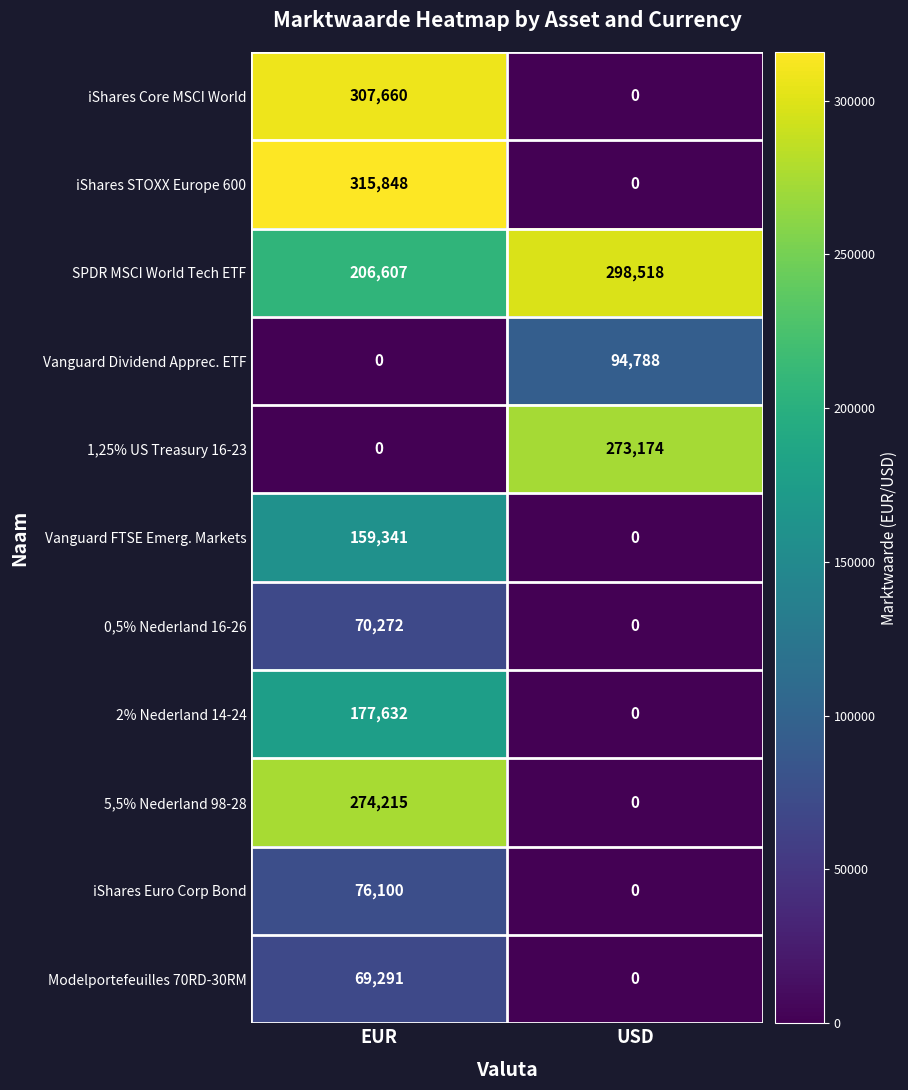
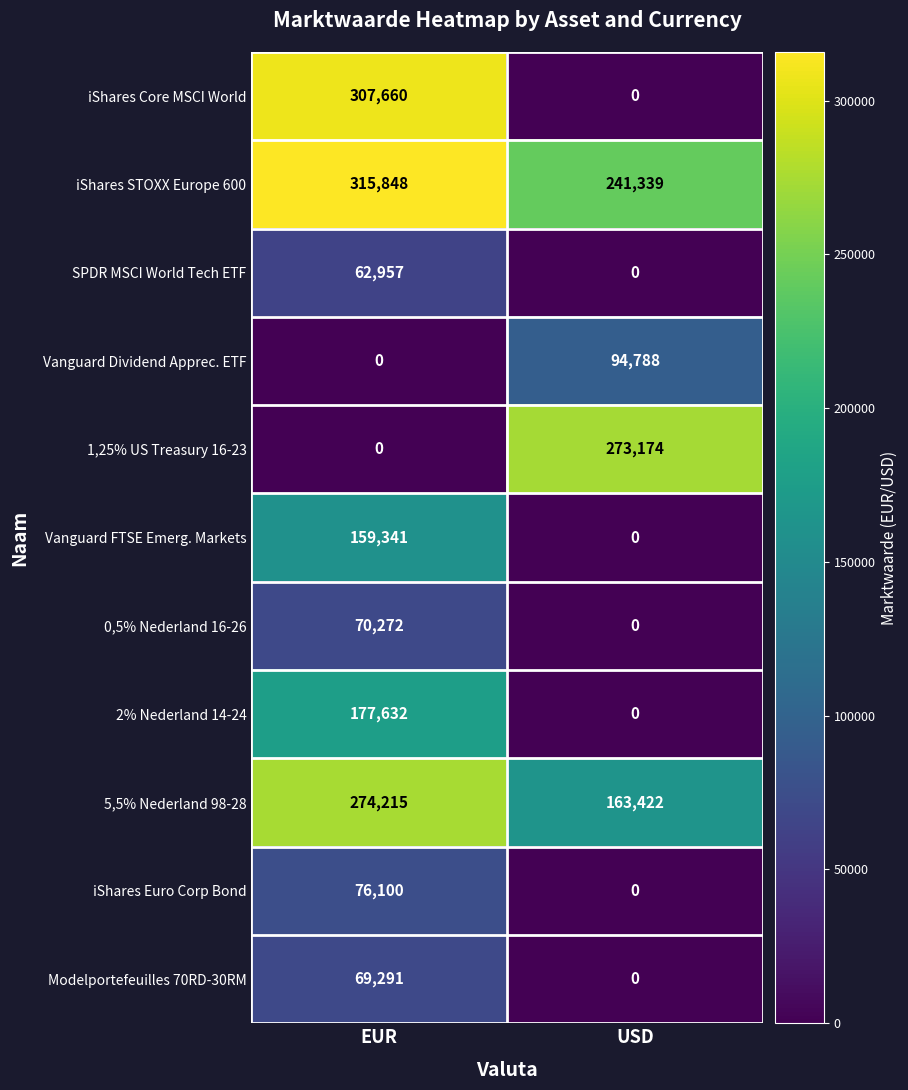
  {
    "iShares Core MSCI World": {
      "EUR": "307,660",
      "USD": "0"
    },
    "iShares STOXX Europe 600": {
      "EUR": "315,848",
-     "USD": "0"
+     "USD": "241,339"
    },
    "SPDR MSCI World Tech ETF": {
-     "EUR": "206,607",
-     "USD": "298,518"
+     "EUR": "62,957",
+     "USD": "0"
    },
    "Vanguard Dividend Apprec. ETF": {
      "EUR": "0",
      "USD": "94,788"
    },
    "1,25% US Treasury 16-23": {
      "EUR": "0",
      "USD": "273,174"
    },
    "Vanguard FTSE Emerg. Markets": {
      "EUR": "159,341",
      "USD": "0"
    },
    "0,5% Nederland 16-26": {
      "EUR": "70,272",
      "USD": "0"
    },
    "2% Nederland 14-24": {
      "EUR": "177,632",
      "USD": "0"
    },
    "5,5% Nederland 98-28": {
      "EUR": "274,215",
-     "USD": "0"
+     "USD": "163,422"
    },
    "iShares Euro Corp Bond": {
      "EUR": "76,100",
      "USD": "0"
    },
    "Modelportefeuilles 70RD-30RM": {
      "EUR": "69,291",
      "USD": "0"
    }
  }
